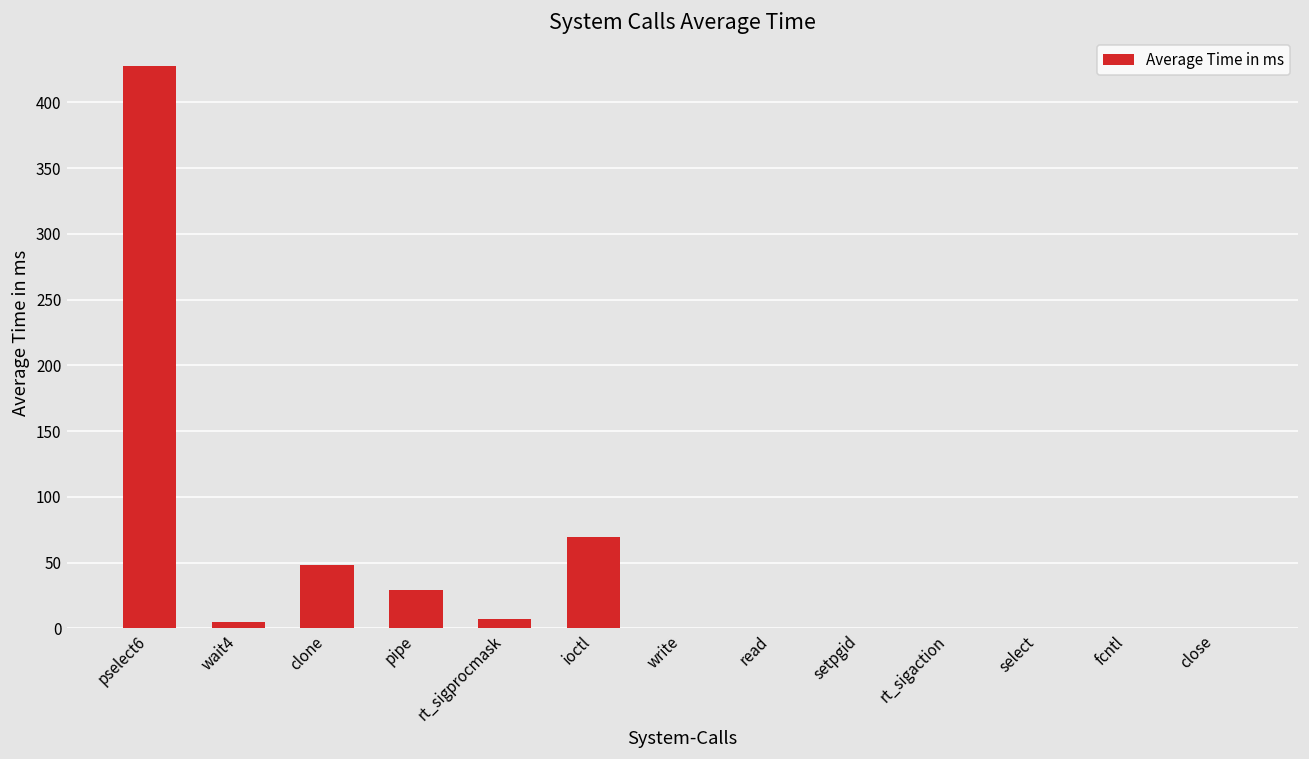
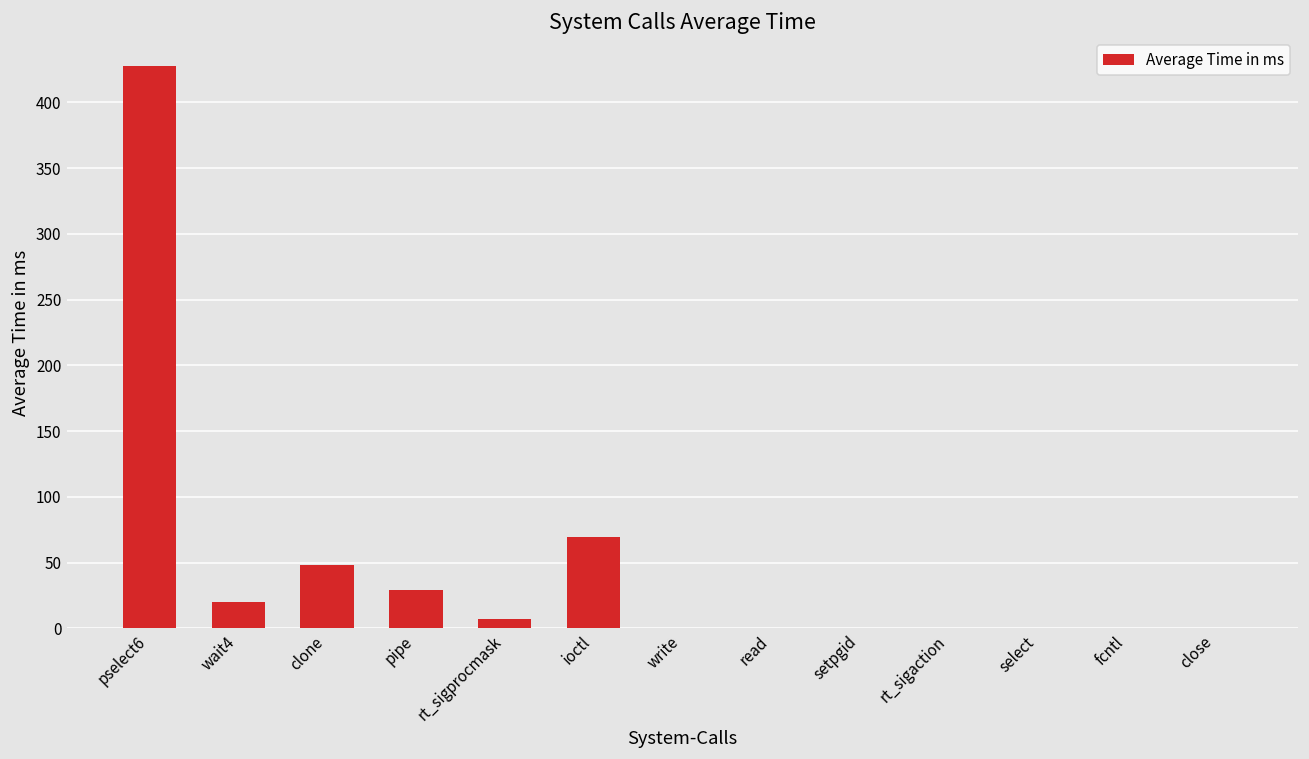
  {
    "pselect6": 428,
-   "wait4": 5,
+   "wait4": 20,
    "clone": 48,
    "pipe": 29,
    "rt_sigprocmask": 7,
    "ioctl": 69
  }
